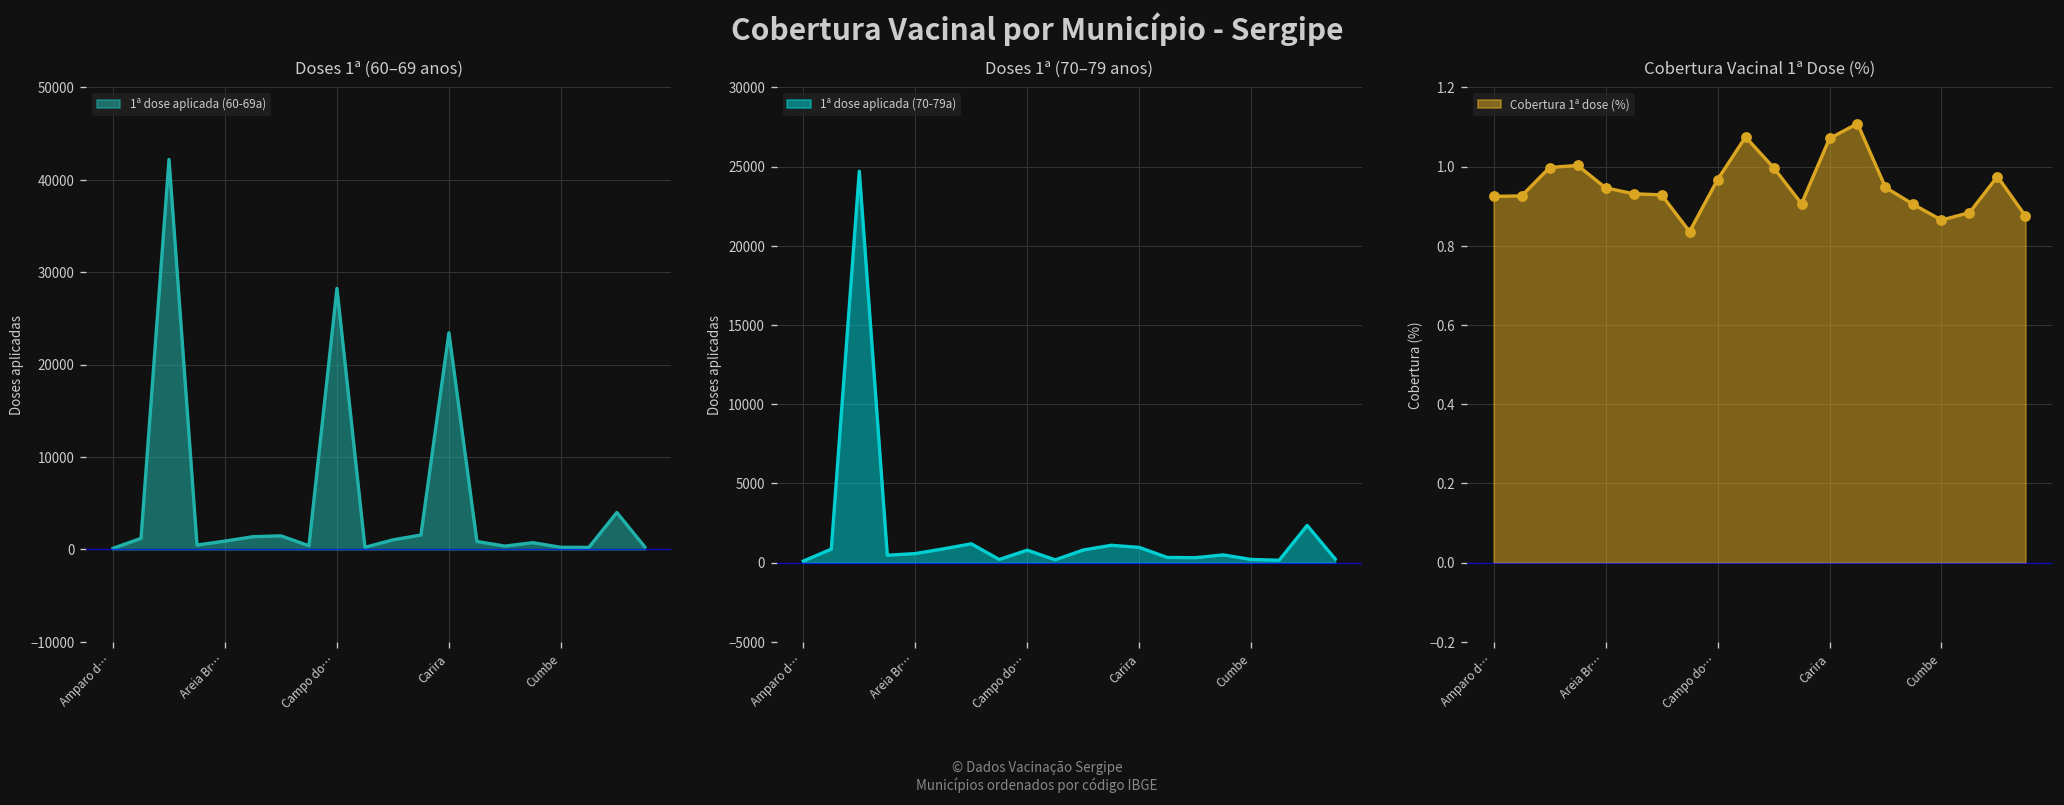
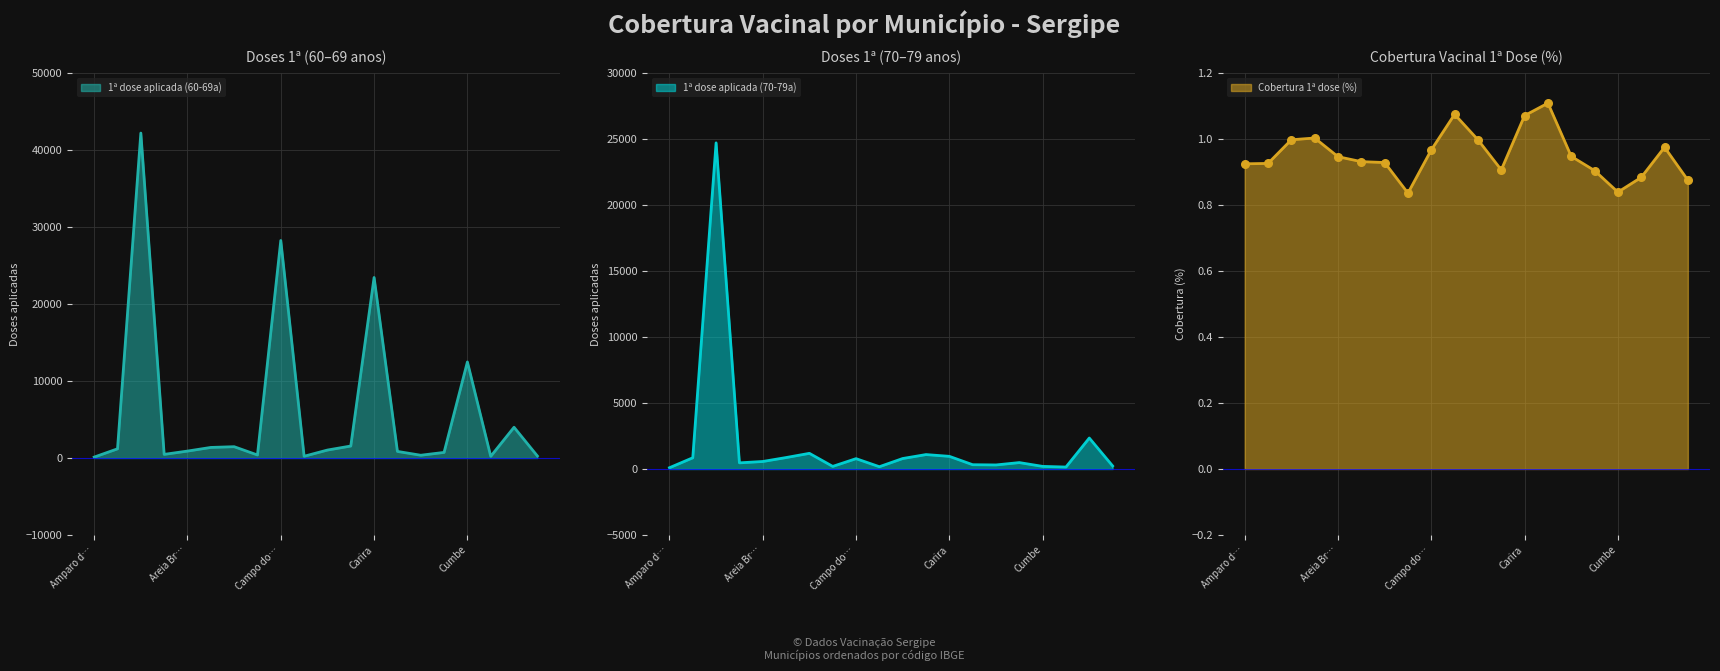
  {
    "Doses 1ª (60–69 anos)": {
      "Amparo d…": 0,
      "Areia Br…": 1000,
      "Campo do…": 28000,
      "Carira": 23000,
-     "Cumbe": 0
+     "Cumbe": 12000
    },
    "Doses 1ª (70–79 anos)": {
      "Amparo d…": 100,
      "Areia Br…": 600,
      "Campo do…": 800,
      "Carira": 1000,
      "Cumbe": 200
    },
    "Cobertura Vacinal 1ª Dose (%)": {
      "Amparo d…": 0.92,
      "Areia Br…": 0.95,
      "Campo do…": 0.97,
      "Carira": 1.07,
-     "Cumbe": 0.87
+     "Cumbe": 0.84
    }
  }
